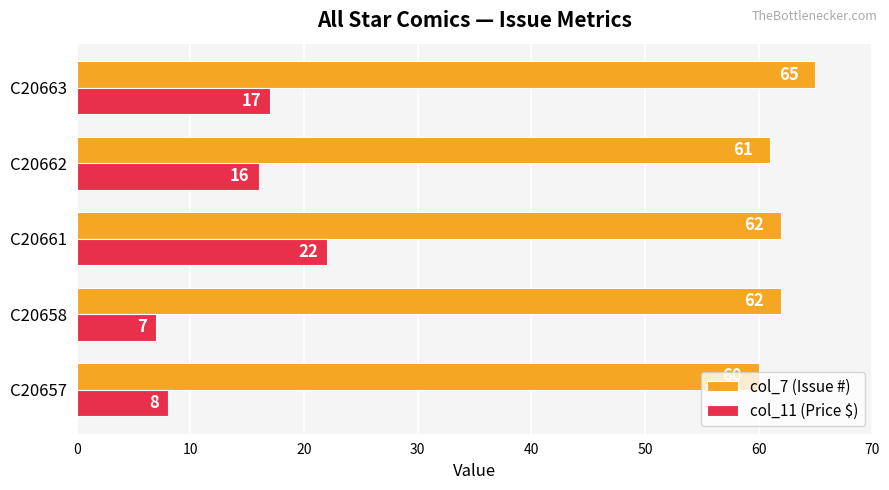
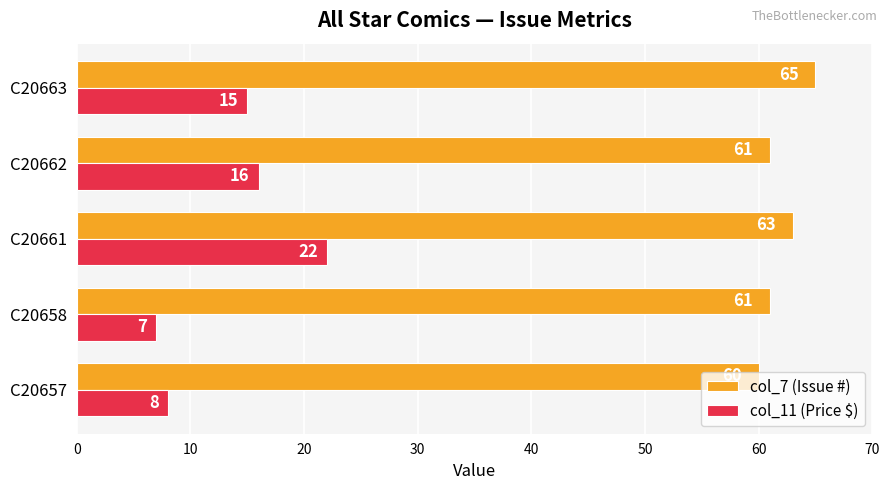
  {
    "col_7 (Issue #)": {
      "C20663": 65,
      "C20662": 61,
-     "C20661": 62,
-     "C20658": 62
+     "C20661": 63,
+     "C20658": 61
    },
    "col_11 (Price $)": {
-     "C20663": 17,
+     "C20663": 15,
      "C20662": 16,
      "C20661": 22,
      "C20658": 7,
      "C20657": 8
    }
  }
